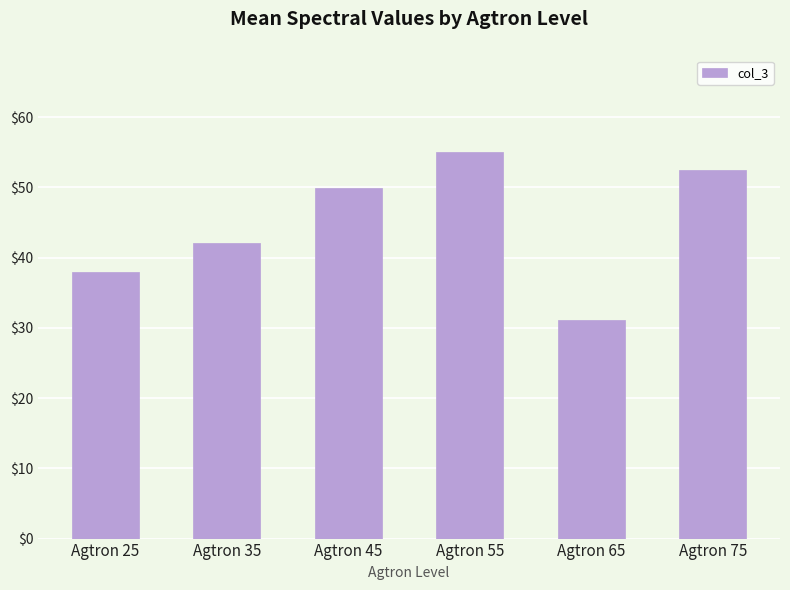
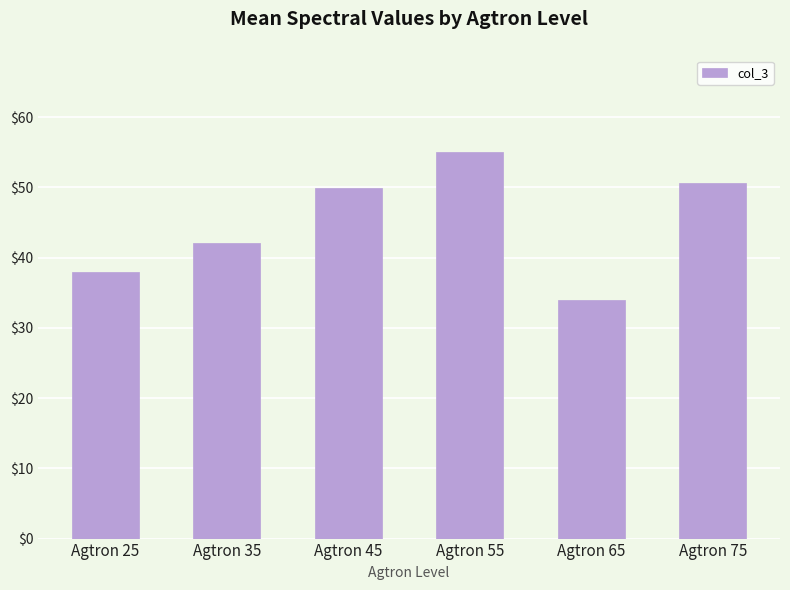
  {
    "Agtron 25": "$38",
    "Agtron 35": "$42",
    "Agtron 45": "$50",
    "Agtron 55": "$55",
-   "Agtron 65": "$31",
-   "Agtron 75": "$53"
+   "Agtron 65": "$34",
+   "Agtron 75": "$51"
  }
